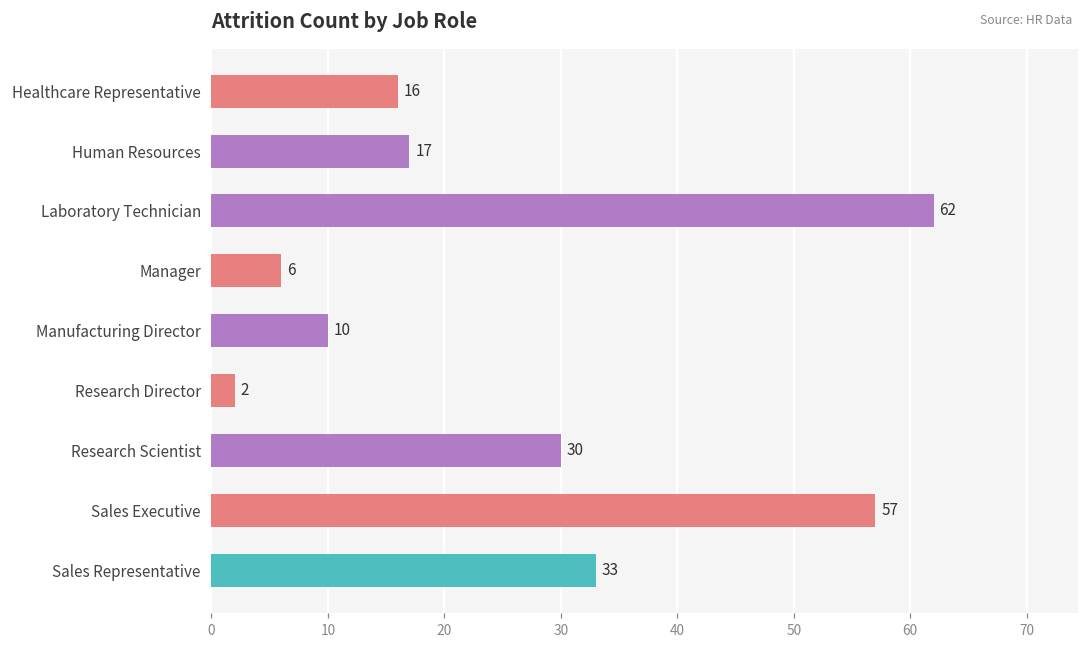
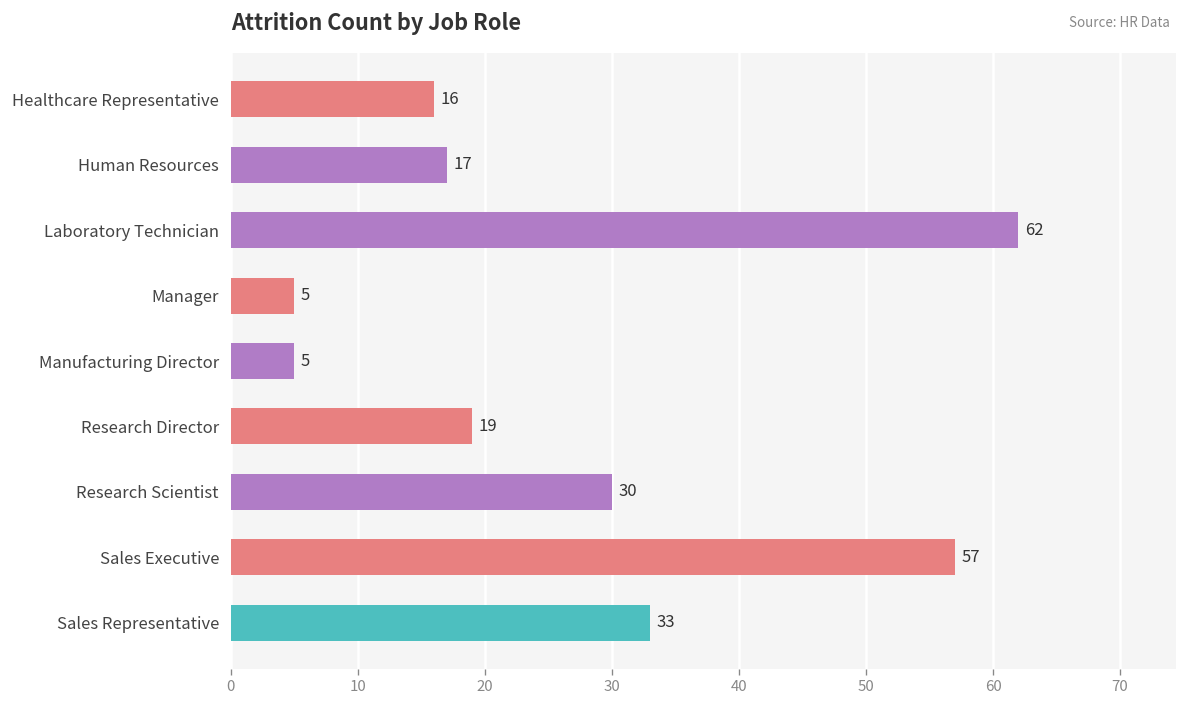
  {
    "Healthcare Representative": 16,
    "Human Resources": 17,
    "Laboratory Technician": 62,
-   "Manager": 6,
-   "Manufacturing Director": 10,
-   "Research Director": 2,
+   "Manager": 5,
+   "Manufacturing Director": 5,
+   "Research Director": 19,
    "Research Scientist": 30,
    "Sales Executive": 57,
    "Sales Representative": 33
  }
